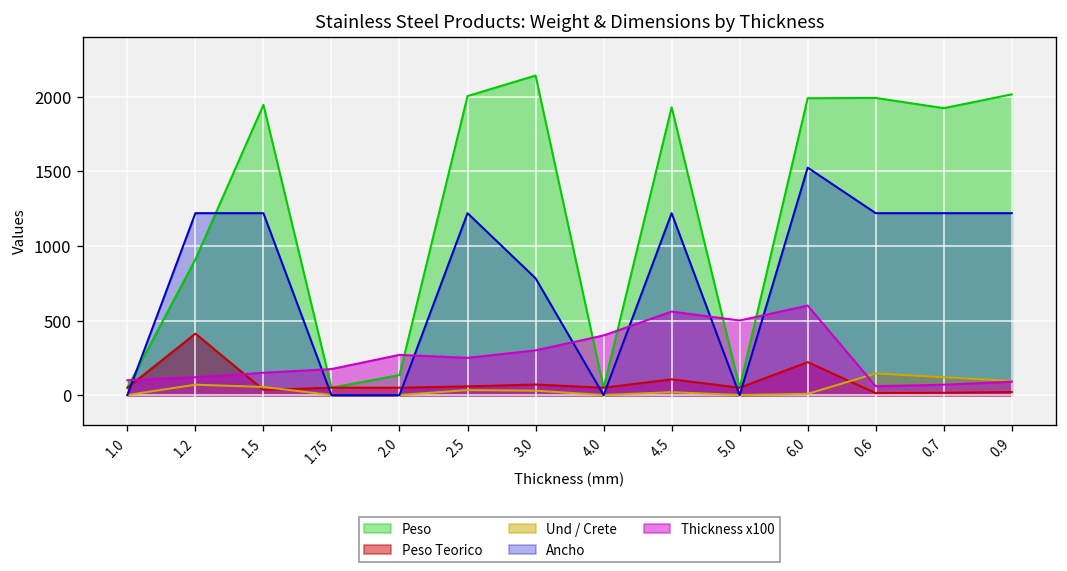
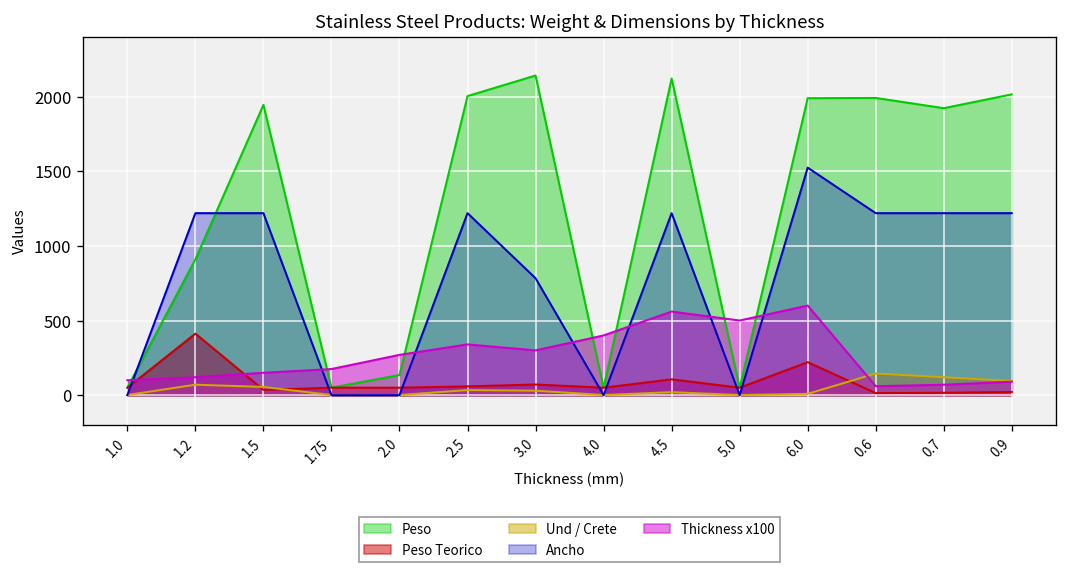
  {
    "Peso": {
      "1.2": 910,
      "1.5": 1940,
      "2.0": 140,
      "2.5": 2000,
      "3.0": 2140,
-     "4.5": 1930,
+     "4.5": 2120,
      "6.0": 1990,
      "0.6": 1990,
      "0.7": 1920,
      "0.9": 2010
    },
    "Peso Teorico": {
      "1.2": 410,
      "2.0": 50,
      "2.5": 60,
      "3.0": 70,
      "4.5": 110,
      "6.0": 220,
      "0.6": 10,
      "0.7": 20,
      "0.9": 20
    },
    "Und / Crete": {
      "1.2": 70,
      "2.5": 30,
      "3.0": 30,
      "4.5": 20,
      "6.0": 10,
      "0.6": 150,
      "0.7": 120
    },
    "Ancho": {
      "1.2": 1220,
      "1.5": 1220,
      "2.5": 1220,
      "3.0": 780,
      "4.5": 1220,
      "6.0": 1520,
      "0.6": 1220,
      "0.7": 1220,
      "0.9": 1220
    },
    "Thickness x100": {
      "1.0": 100,
      "1.2": 120,
      "1.5": 150,
      "1.75": 180,
      "2.0": 270,
-     "2.5": 250,
+     "2.5": 340,
      "3.0": 300,
      "4.0": 400,
      "4.5": 560,
      "5.0": 500,
      "6.0": 600,
      "0.6": 60,
      "0.7": 70
    }
  }
